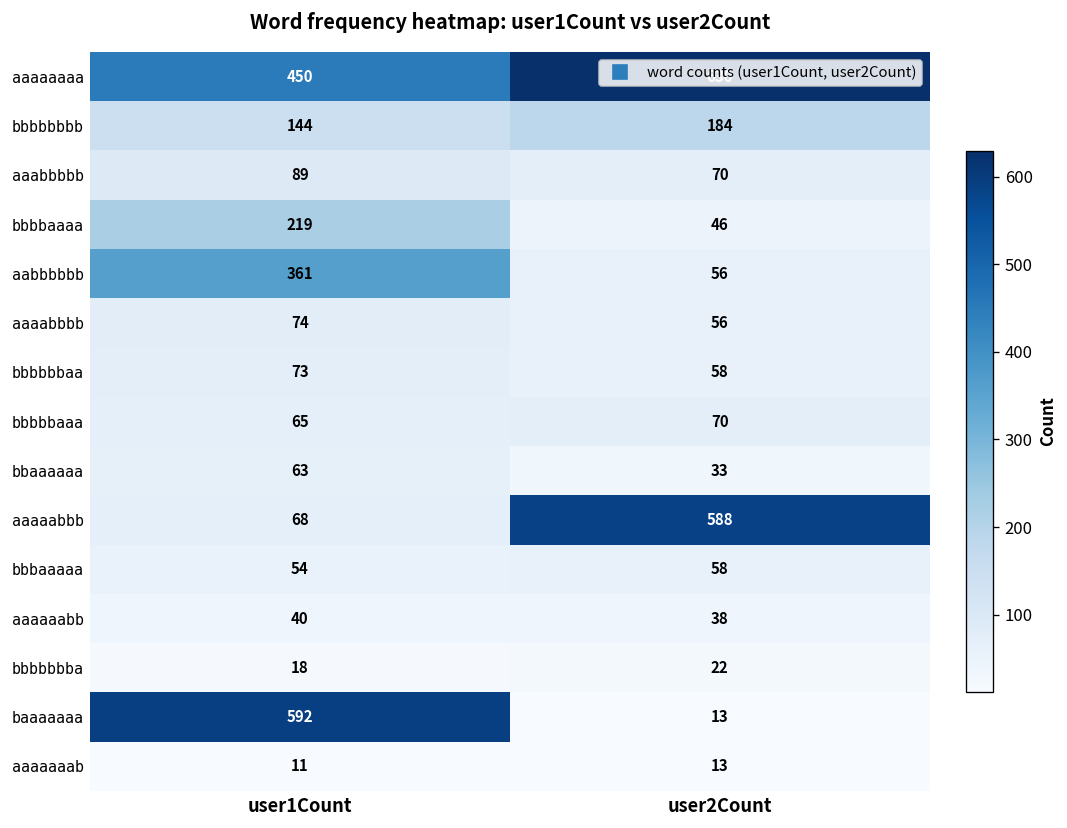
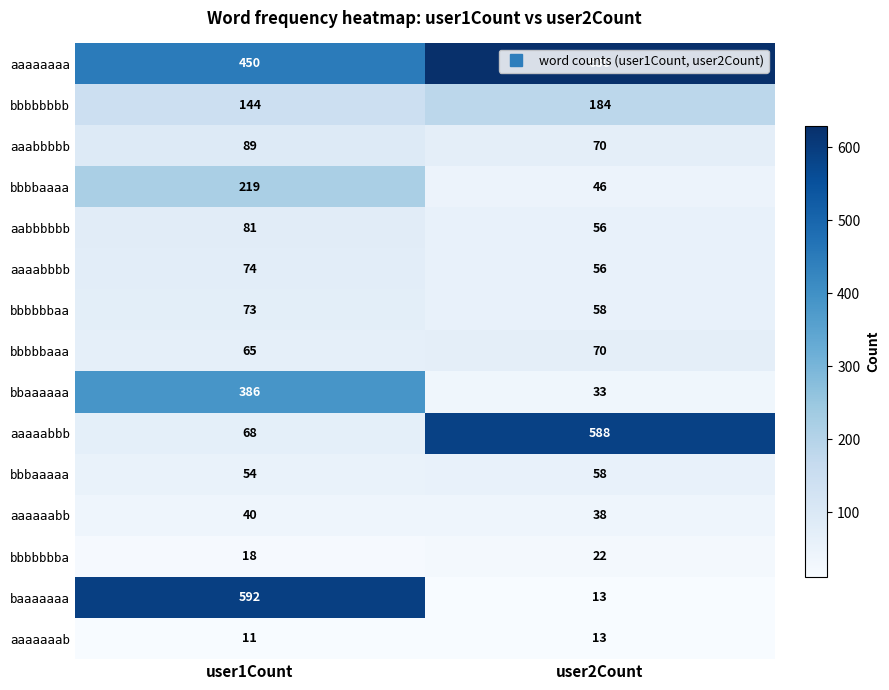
  {
    "aaaaaaaa": {
      "user1Count": 450
    },
    "bbbbbbbb": {
      "user1Count": 144,
      "user2Count": 184
    },
    "aaabbbbb": {
      "user1Count": 89,
      "user2Count": 70
    },
    "bbbbaaaa": {
      "user1Count": 219,
      "user2Count": 46
    },
    "aabbbbbb": {
-     "user1Count": 361,
+     "user1Count": 81,
      "user2Count": 56
    },
    "aaaabbbb": {
      "user1Count": 74,
      "user2Count": 56
    },
    "bbbbbbaa": {
      "user1Count": 73,
      "user2Count": 58
    },
    "bbbbbaaa": {
      "user1Count": 65,
      "user2Count": 70
    },
    "bbaaaaaa": {
-     "user1Count": 63,
+     "user1Count": 386,
      "user2Count": 33
    },
    "aaaaabbb": {
      "user1Count": 68,
      "user2Count": 588
    },
    "bbbaaaaa": {
      "user1Count": 54,
      "user2Count": 58
    },
    "aaaaaabb": {
      "user1Count": 40,
      "user2Count": 38
    },
    "bbbbbbba": {
      "user1Count": 18,
      "user2Count": 22
    },
    "baaaaaaa": {
      "user1Count": 592,
      "user2Count": 13
    },
    "aaaaaaab": {
      "user1Count": 11,
      "user2Count": 13
    }
  }
